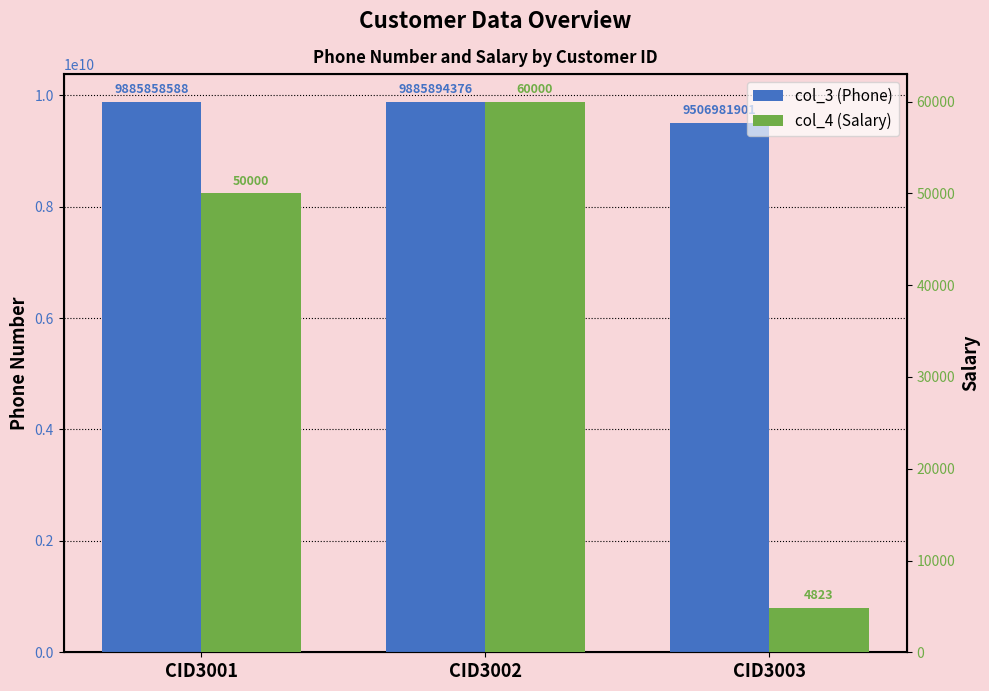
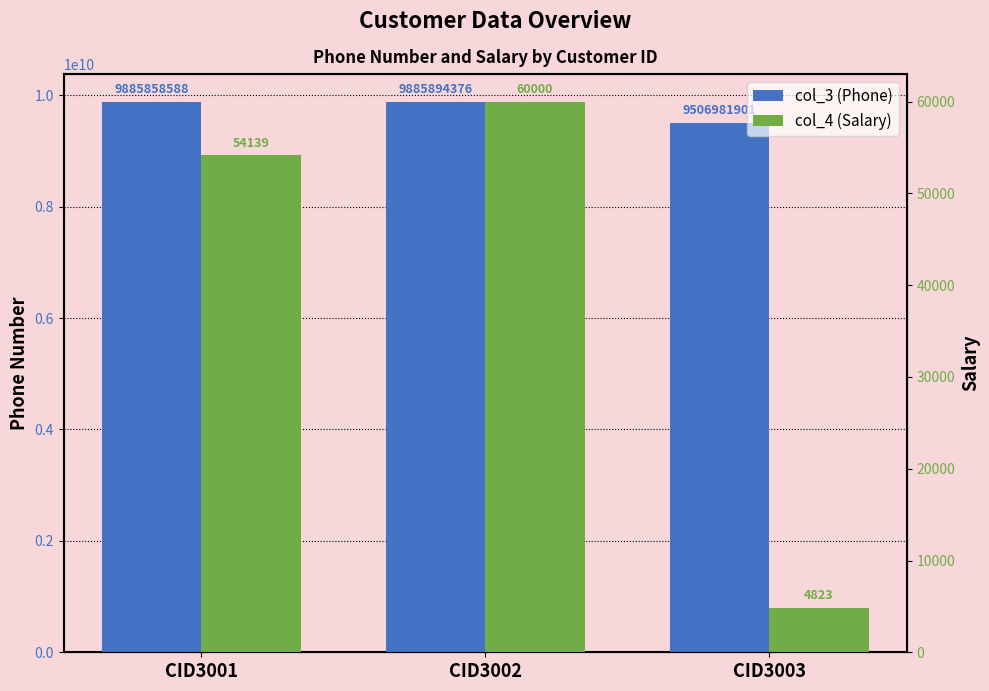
  {
    "col_3 (Phone)": {
      "CID3001": 9885858588,
      "CID3002": 9885894376
    },
    "col_4 (Salary)": {
-     "CID3001": 50000,
+     "CID3001": 54139,
      "CID3002": 60000,
      "CID3003": 4823
    }
  }
